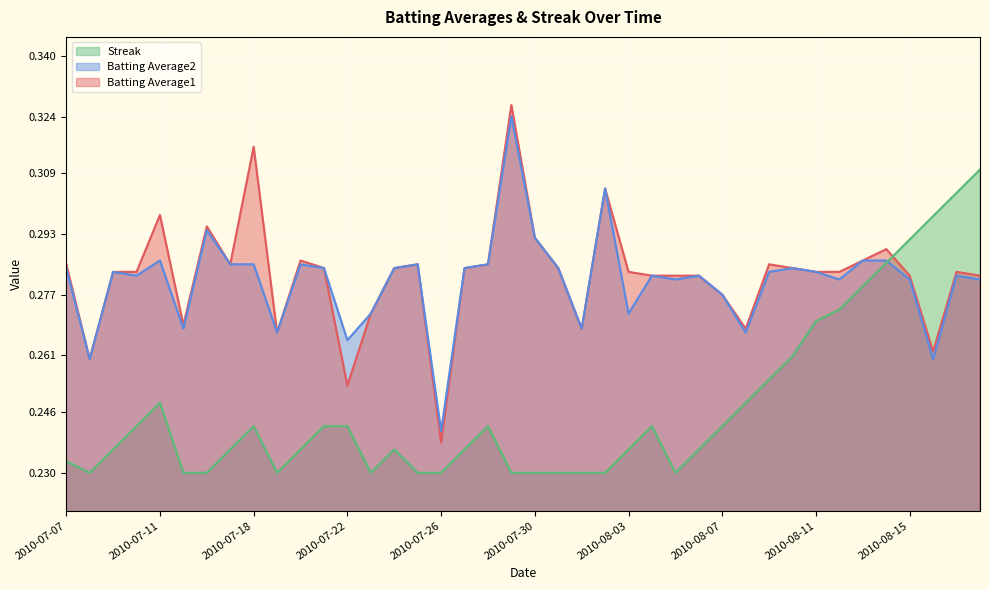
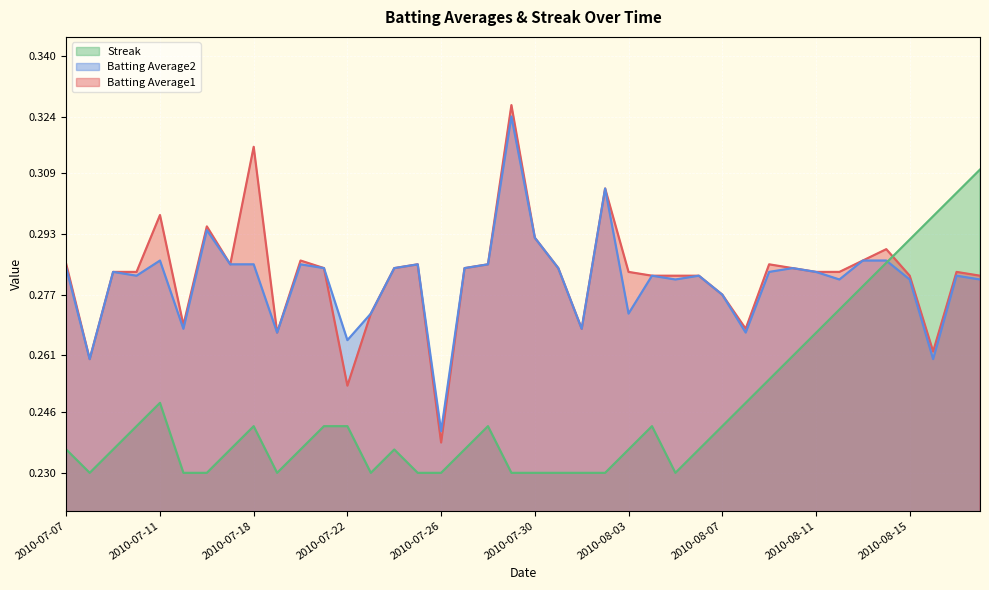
  {
    "Streak": {
-     "2010-07-07": 0.233,
+     "2010-07-07": 0.236,
      "2010-07-11": 0.248,
      "2010-07-18": 0.242,
      "2010-07-22": 0.242,
      "2010-07-26": 0.230,
      "2010-07-30": 0.230,
      "2010-08-03": 0.236,
      "2010-08-07": 0.242,
-     "2010-08-11": 0.270,
+     "2010-08-11": 0.267,
      "2010-08-15": 0.292
    },
    "Batting Average2": {
      "2010-07-07": 0.284,
      "2010-07-11": 0.286,
      "2010-07-18": 0.285,
      "2010-07-22": 0.265,
      "2010-07-26": 0.241,
      "2010-08-03": 0.272,
      "2010-08-15": 0.281
    },
    "Batting Average1": {
      "2010-07-07": 0.285,
      "2010-07-11": 0.298,
      "2010-07-18": 0.316,
      "2010-07-22": 0.253,
      "2010-07-26": 0.238,
      "2010-08-03": 0.283,
      "2010-08-15": 0.282
    }
  }
